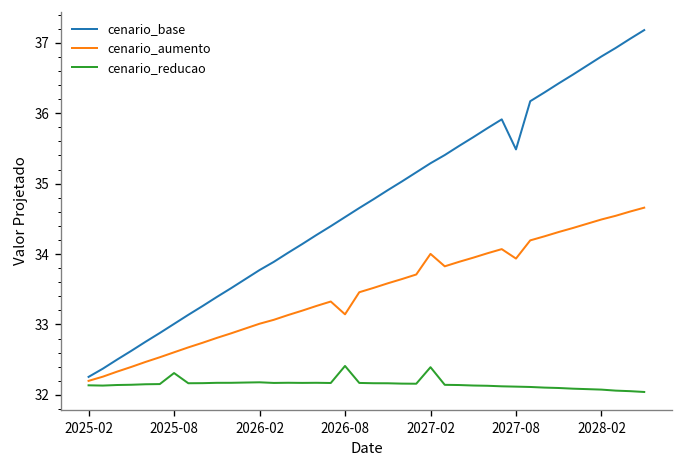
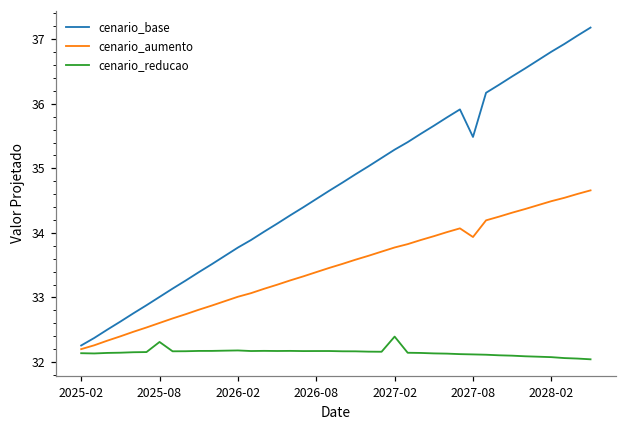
  {
    "cenario_base": {
      "2025-02": 32.3,
      "2025-08": 33.0,
      "2026-02": 33.8,
      "2026-08": 34.5,
      "2027-02": 35.3,
      "2027-08": 35.5,
      "2028-02": 36.8
    },
    "cenario_aumento": {
      "2025-02": 32.2,
      "2025-08": 32.6,
      "2026-02": 33.0,
-     "2026-08": 33.1,
-     "2027-02": 34.0,
+     "2026-08": 33.4,
+     "2027-02": 33.8,
      "2027-08": 33.9,
      "2028-02": 34.5
    },
    "cenario_reducao": {
      "2025-02": 32.1,
      "2025-08": 32.3,
      "2026-02": 32.2,
-     "2026-08": 32.4,
+     "2026-08": 32.2,
      "2027-02": 32.4,
      "2027-08": 32.1,
      "2028-02": 32.1
    }
  }
